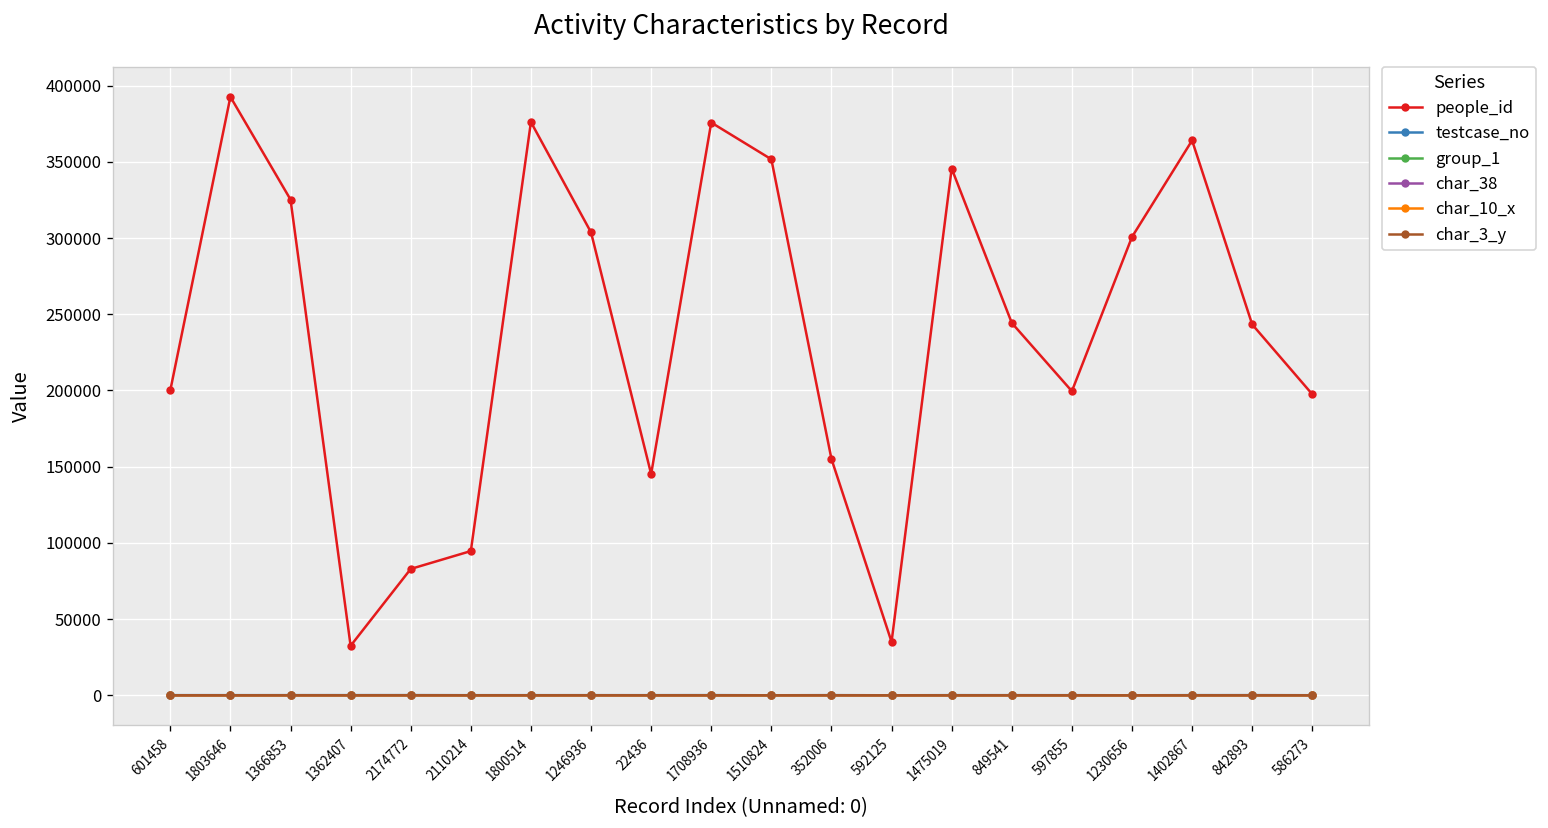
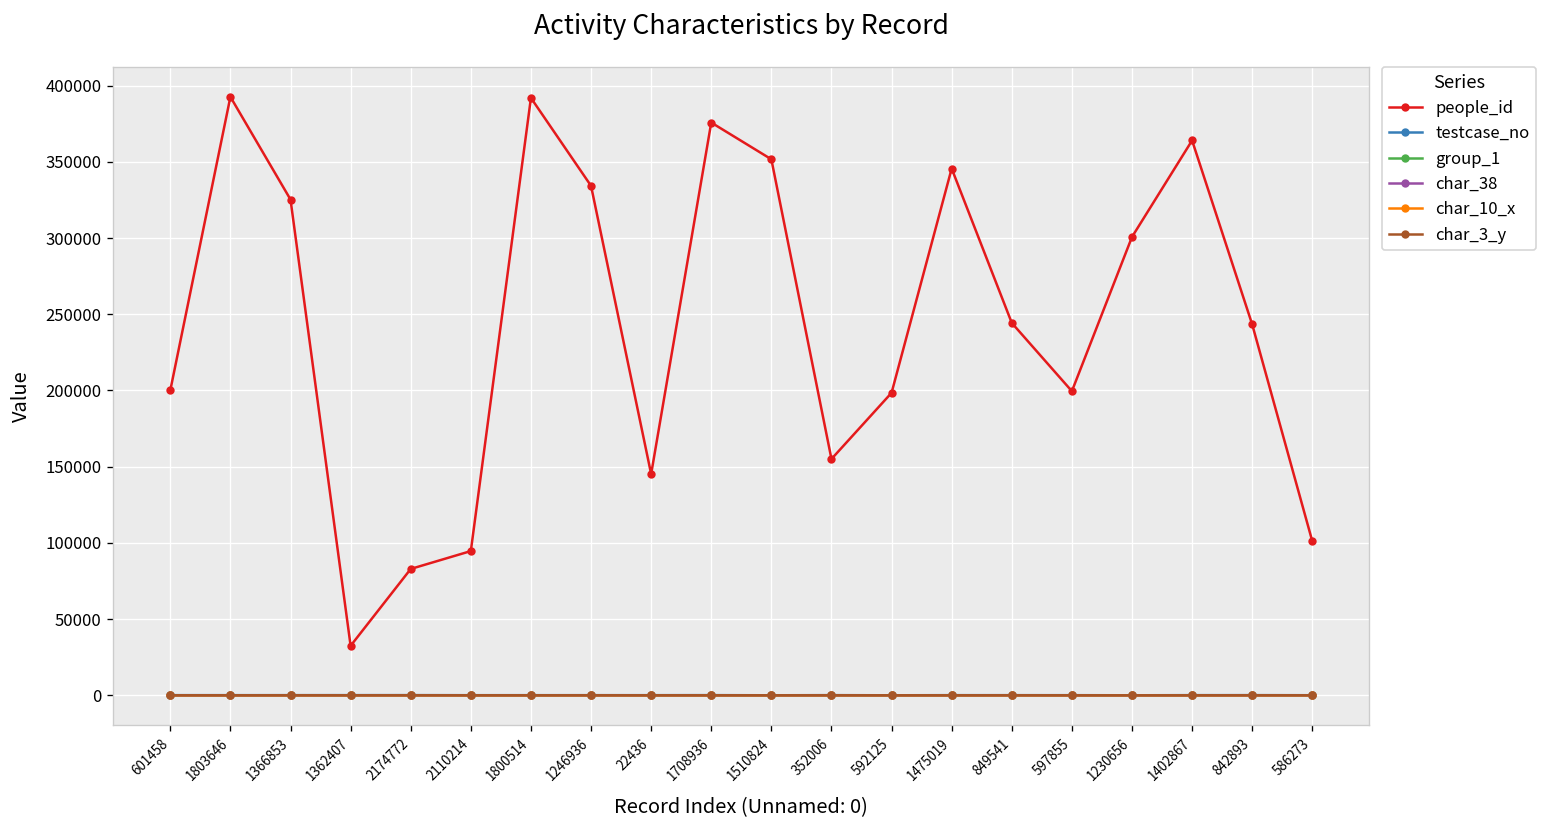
  {
    "people_id": {
      "601458": 200000,
      "1803646": 393000,
      "1366853": 325000,
      "1362407": 32000,
      "2174772": 83000,
      "2110214": 95000,
-     "1800514": 376000,
-     "1246936": 304000,
+     "1800514": 392000,
+     "1246936": 334000,
      "22436": 145000,
      "1708936": 376000,
      "1510824": 352000,
      "352006": 155000,
-     "592125": 35000,
+     "592125": 198000,
      "1475019": 346000,
      "849541": 244000,
      "597855": 200000,
      "1230656": 301000,
      "1402867": 364000,
      "842893": 243000,
-     "586273": 197000
+     "586273": 101000
    },
    "char_3_y": {
      "601458": 0,
      "1803646": 0,
      "1366853": 0,
      "1362407": 0,
      "2174772": 0,
      "2110214": 0,
      "1800514": 0,
      "1246936": 0,
      "22436": 0,
      "1708936": 0,
      "1510824": 0,
      "352006": 0,
      "592125": 0,
      "1475019": 0,
      "849541": 0,
      "597855": 0,
      "1230656": 0,
      "1402867": 0,
      "842893": 0,
      "586273": 0
    }
  }
